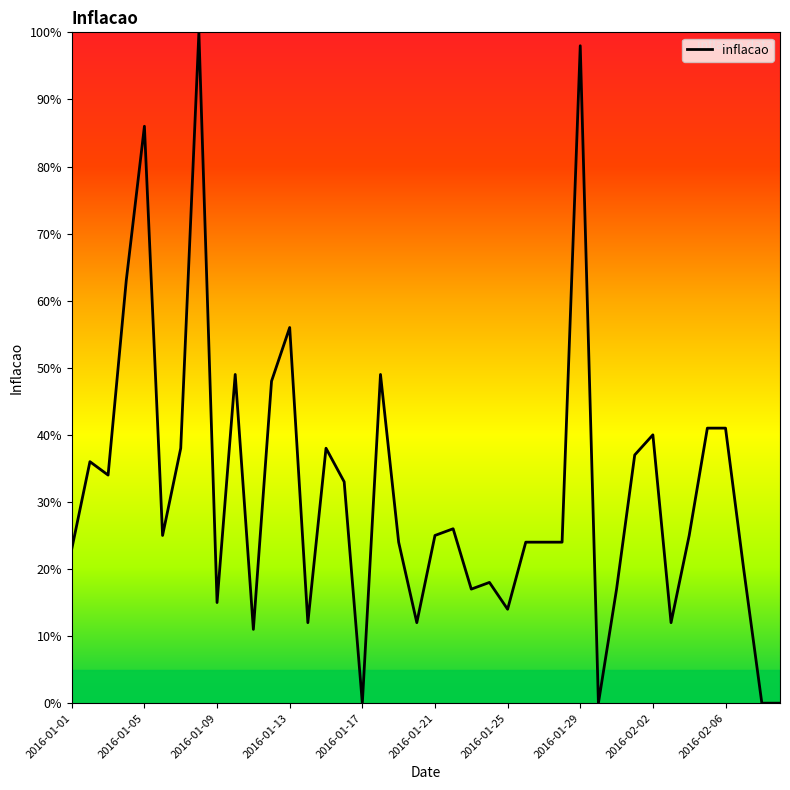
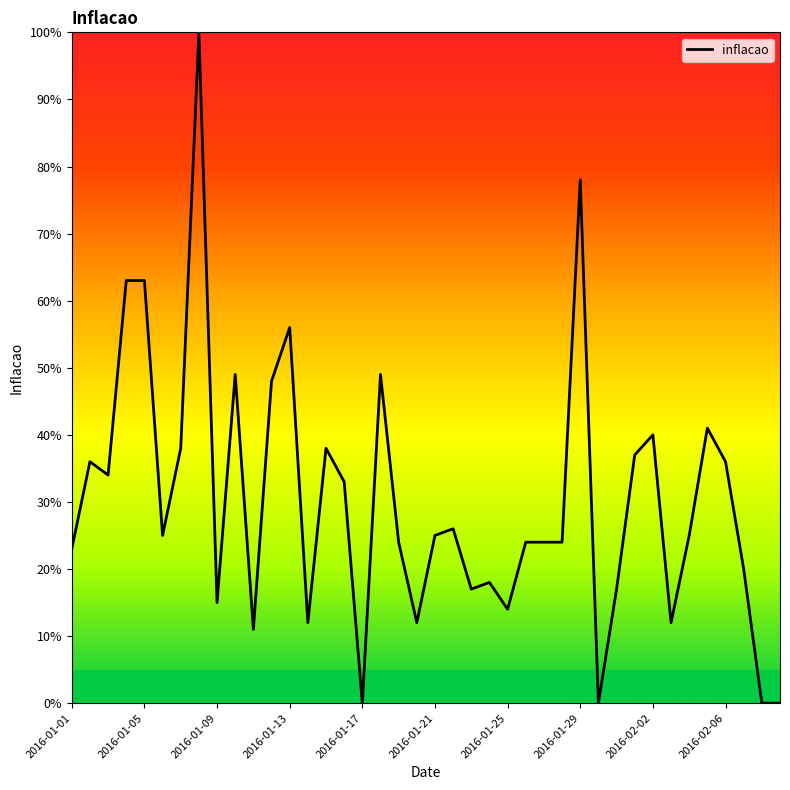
  {
    "2016-01-01": "23%",
-   "2016-01-05": "86%",
+   "2016-01-05": "63%",
    "2016-01-09": "15%",
    "2016-01-13": "56%",
    "2016-01-21": "25%",
    "2016-01-25": "14%",
-   "2016-01-29": "98%",
+   "2016-01-29": "78%",
    "2016-02-02": "40%",
-   "2016-02-06": "41%"
+   "2016-02-06": "36%"
  }
